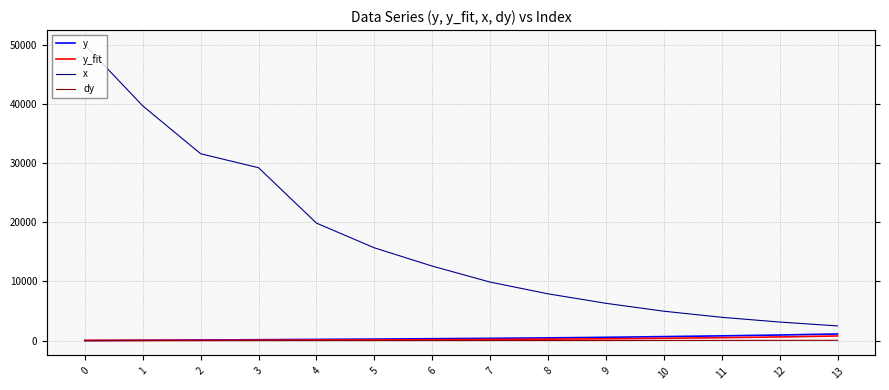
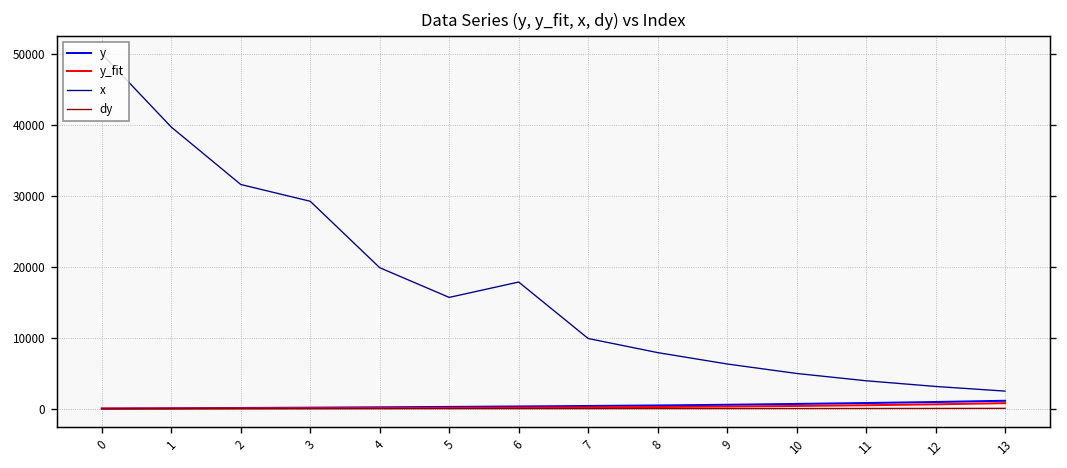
  {
    "x": {
      "1": 40000,
      "2": 32000,
      "3": 29000,
      "4": 20000,
      "5": 16000,
-     "6": 13000,
+     "6": 18000,
      "7": 10000,
      "8": 8000,
      "9": 6000,
      "10": 5000,
      "11": 4000,
      "12": 3000,
      "13": 2000
    },
    "dy": {
      "11": 0,
      "12": 0,
      "13": 0
    }
  }
